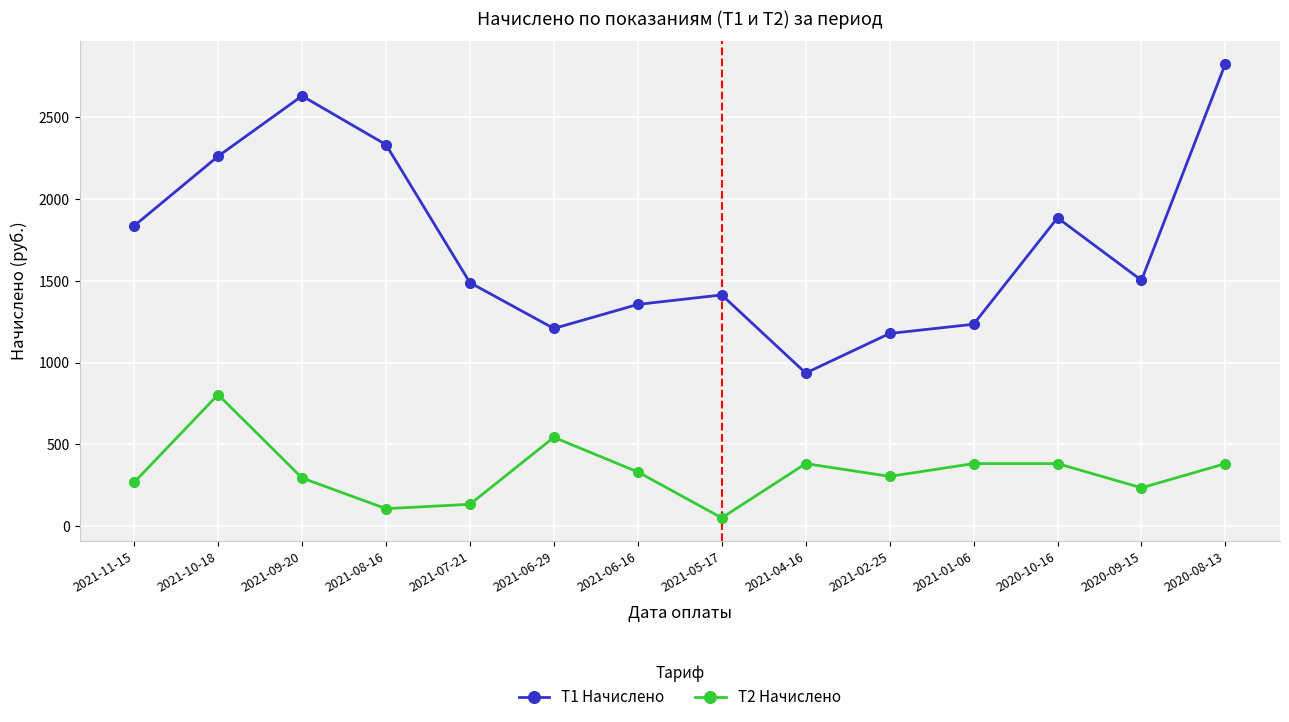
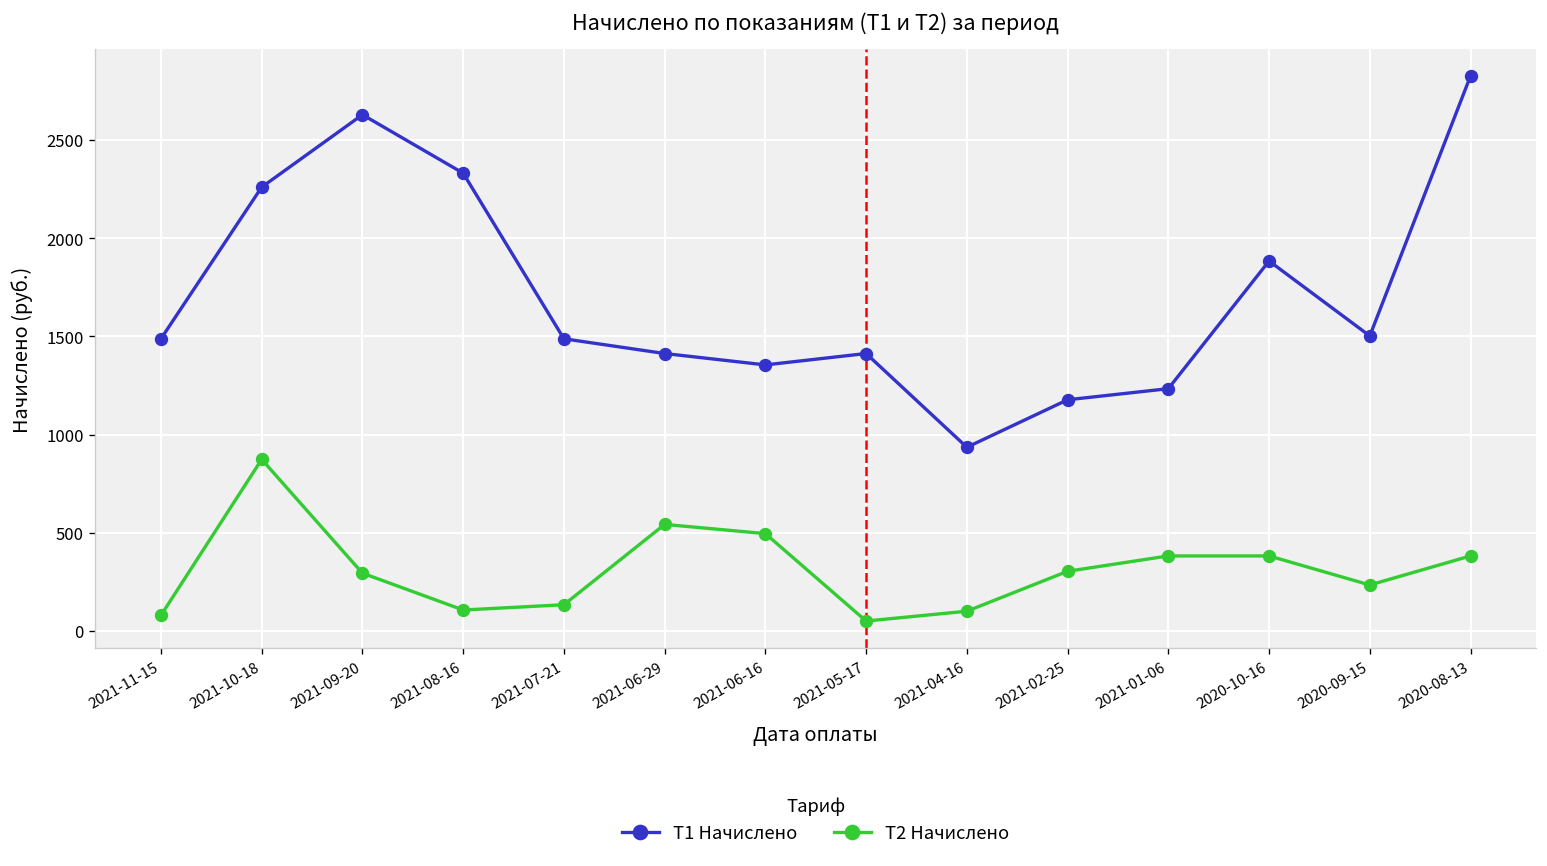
  {
    "T1 Начислено": {
-     "2021-11-15": 1840,
+     "2021-11-15": 1490,
      "2021-10-18": 2260,
      "2021-09-20": 2630,
      "2021-08-16": 2330,
      "2021-07-21": 1490,
-     "2021-06-29": 1210,
+     "2021-06-29": 1410,
      "2021-06-16": 1360,
      "2021-05-17": 1410,
      "2021-04-16": 940,
      "2021-02-25": 1180,
      "2021-01-06": 1230,
      "2020-10-16": 1880,
      "2020-09-15": 1500,
      "2020-08-13": 2830
    },
    "T2 Начислено": {
-     "2021-11-15": 270,
-     "2021-10-18": 800,
+     "2021-11-15": 80,
+     "2021-10-18": 870,
      "2021-09-20": 290,
      "2021-08-16": 110,
      "2021-07-21": 130,
      "2021-06-29": 540,
-     "2021-06-16": 330,
+     "2021-06-16": 500,
      "2021-05-17": 50,
-     "2021-04-16": 380,
+     "2021-04-16": 100,
      "2021-02-25": 300,
      "2021-01-06": 380,
      "2020-10-16": 380,
      "2020-09-15": 230,
      "2020-08-13": 380
    }
  }
